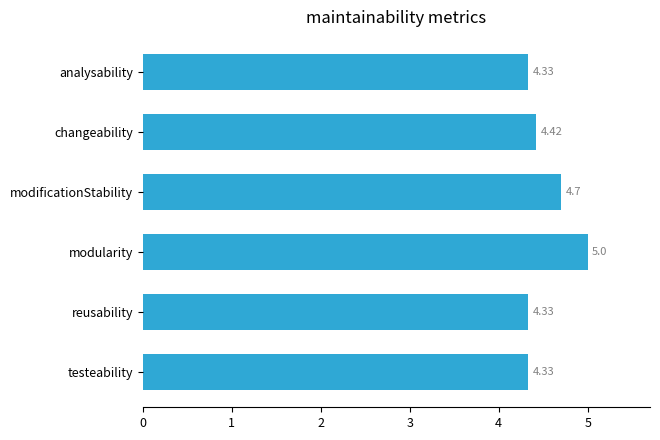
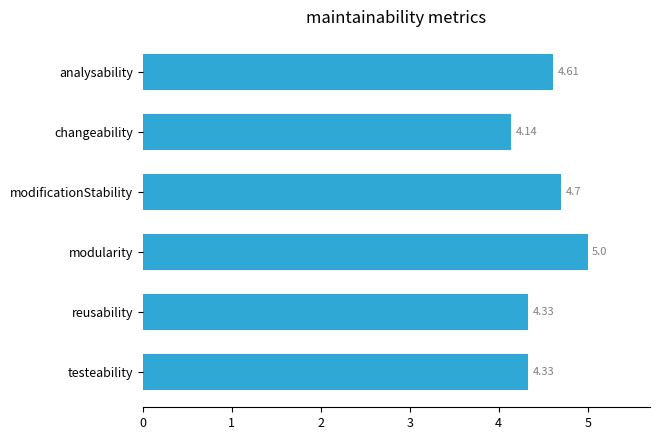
  {
-   "analysability": 4.33,
-   "changeability": 4.42,
+   "analysability": 4.61,
+   "changeability": 4.14,
    "modificationStability": 4.7,
    "modularity": 5.0,
    "reusability": 4.33,
    "testeability": 4.33
  }
